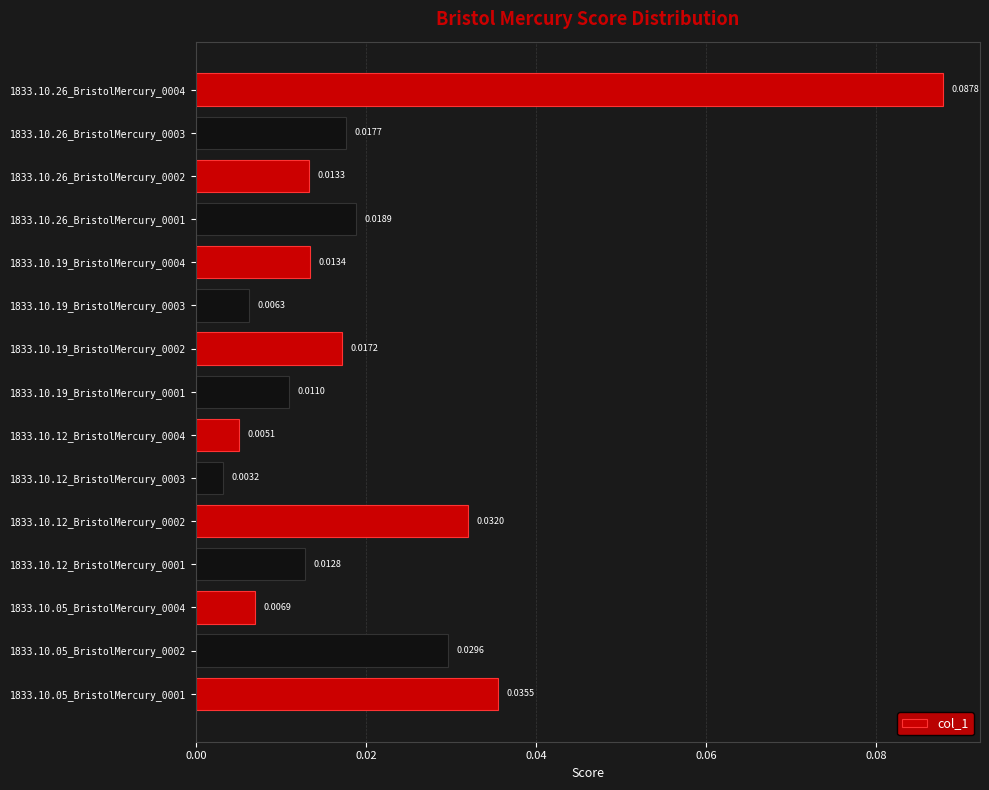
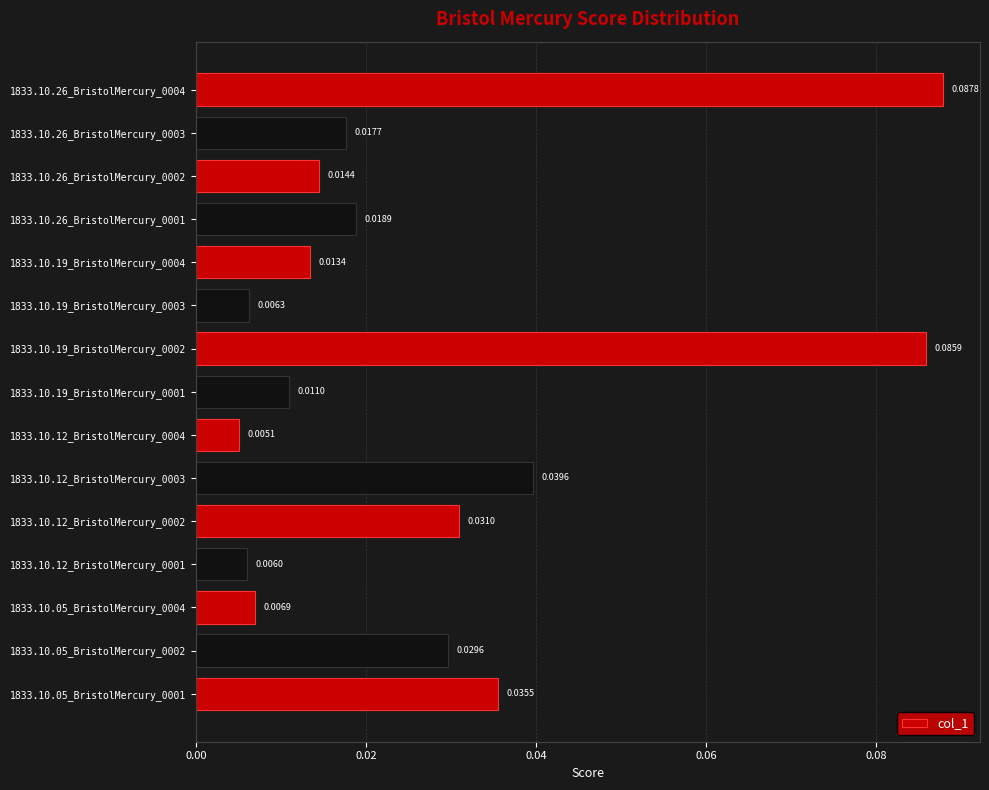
  {
    "1833.10.26_BristolMercury_0004": 0.0878,
    "1833.10.26_BristolMercury_0003": 0.0177,
-   "1833.10.26_BristolMercury_0002": 0.0133,
+   "1833.10.26_BristolMercury_0002": 0.0144,
    "1833.10.26_BristolMercury_0001": 0.0189,
    "1833.10.19_BristolMercury_0004": 0.0134,
    "1833.10.19_BristolMercury_0003": 0.0063,
-   "1833.10.19_BristolMercury_0002": 0.0172,
+   "1833.10.19_BristolMercury_0002": 0.0859,
    "1833.10.19_BristolMercury_0001": 0.0110,
    "1833.10.12_BristolMercury_0004": 0.0051,
-   "1833.10.12_BristolMercury_0003": 0.0032,
-   "1833.10.12_BristolMercury_0002": 0.0320,
-   "1833.10.12_BristolMercury_0001": 0.0128,
+   "1833.10.12_BristolMercury_0003": 0.0396,
+   "1833.10.12_BristolMercury_0002": 0.0310,
+   "1833.10.12_BristolMercury_0001": 0.0060,
    "1833.10.05_BristolMercury_0004": 0.0069,
    "1833.10.05_BristolMercury_0002": 0.0296,
    "1833.10.05_BristolMercury_0001": 0.0355
  }
